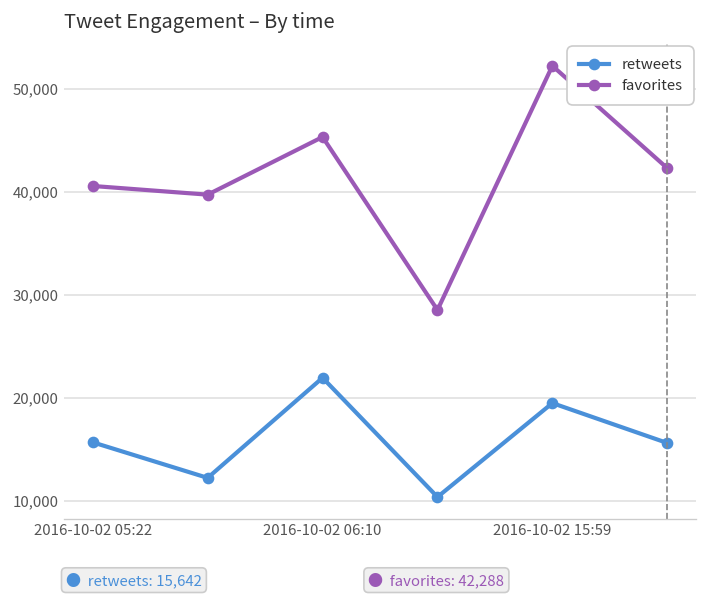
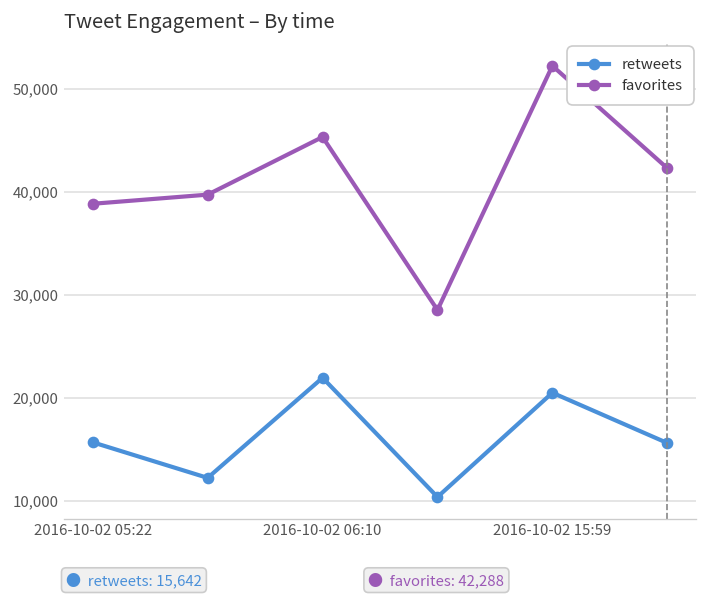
  {
    "retweets": {
      "2016-10-02 05:22": "16,000",
      "2016-10-02 06:10": "22,000",
-     "2016-10-02 15:59": "20,000"
+     "2016-10-02 15:59": "21,000"
    },
    "favorites": {
-     "2016-10-02 05:22": "41,000",
+     "2016-10-02 05:22": "39,000",
      "2016-10-02 06:10": "45,000",
      "2016-10-02 15:59": "52,000"
    }
  }
